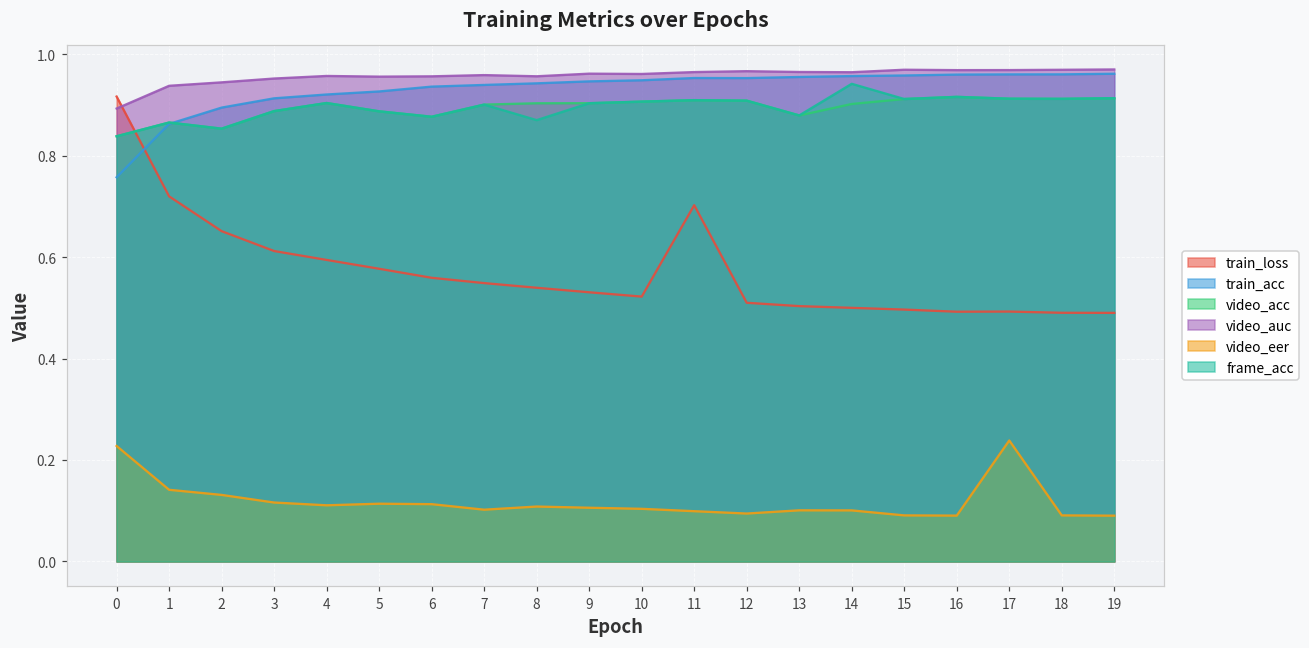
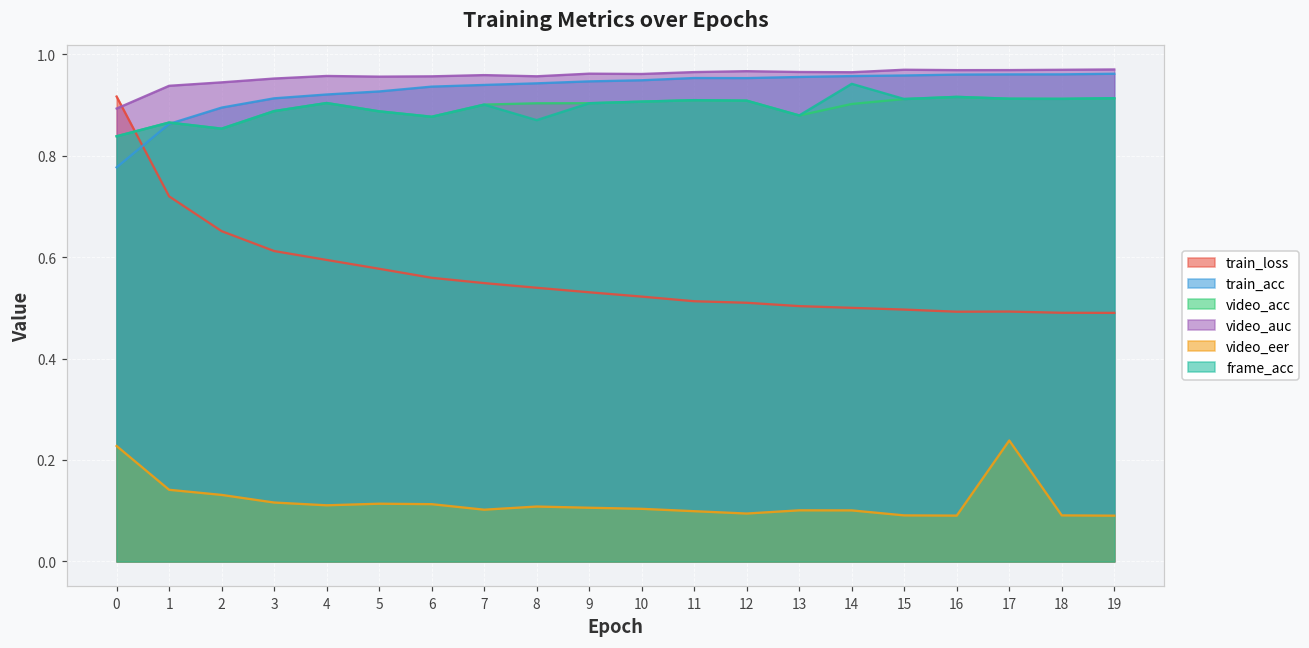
  {
    "train_loss": {
      "0": 0.92,
      "1": 0.72,
      "2": 0.65,
      "3": 0.61,
      "4": 0.59,
      "5": 0.58,
      "6": 0.56,
      "7": 0.55,
      "8": 0.54,
      "9": 0.53,
      "10": 0.52,
-     "11": 0.70,
+     "11": 0.51,
      "12": 0.51,
      "13": 0.50,
      "14": 0.50,
      "15": 0.50,
      "16": 0.49,
      "17": 0.49,
      "18": 0.49,
      "19": 0.49
    },
    "train_acc": {
-     "0": 0.76,
+     "0": 0.78,
      "2": 0.89,
      "3": 0.91,
      "4": 0.92,
      "5": 0.93,
      "6": 0.94,
      "7": 0.94,
      "8": 0.94,
      "9": 0.95,
      "10": 0.95,
      "11": 0.95,
      "12": 0.95,
      "13": 0.95,
      "14": 0.96,
      "15": 0.96,
      "16": 0.96,
      "17": 0.96,
      "18": 0.96,
      "19": 0.96
    },
    "video_auc": {
      "0": 0.89,
      "1": 0.94,
      "2": 0.94,
      "3": 0.95,
      "4": 0.96,
      "5": 0.96,
      "6": 0.96,
      "7": 0.96,
      "8": 0.96,
      "9": 0.96,
      "10": 0.96,
      "11": 0.96,
      "12": 0.97,
      "13": 0.96,
      "14": 0.96,
      "15": 0.97,
      "16": 0.97,
      "17": 0.97,
      "18": 0.97,
      "19": 0.97
    },
    "video_eer": {
      "0": 0.23,
      "1": 0.14,
      "2": 0.13,
      "3": 0.12,
      "4": 0.11,
      "5": 0.11,
      "6": 0.11,
      "7": 0.10,
      "8": 0.11,
      "9": 0.11,
      "10": 0.10,
      "11": 0.10,
      "12": 0.09,
      "13": 0.10,
      "14": 0.10,
      "15": 0.09,
      "16": 0.09,
      "17": 0.24,
      "18": 0.09,
      "19": 0.09
    }
  }
